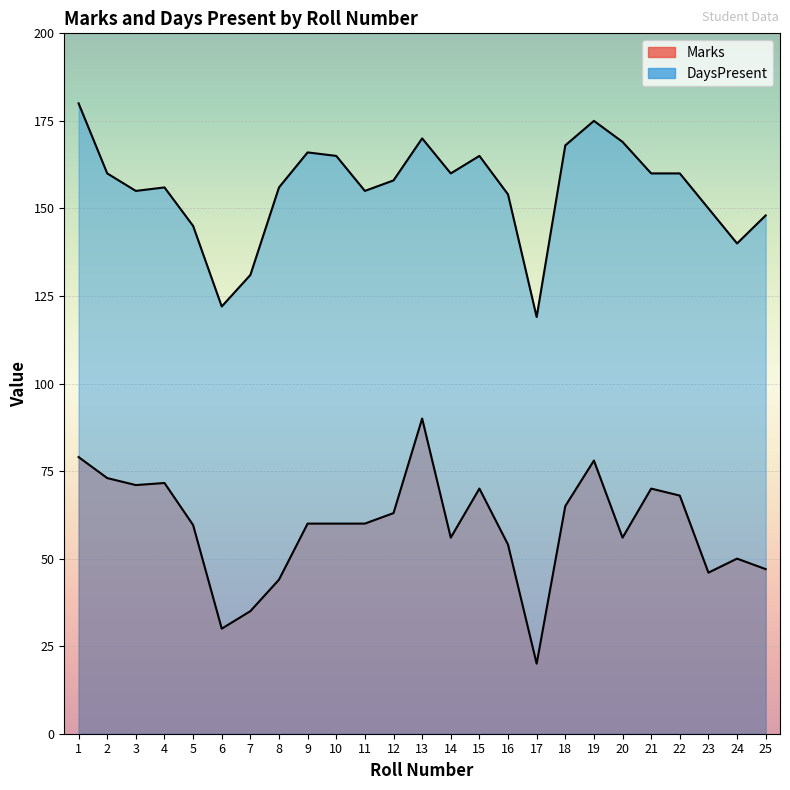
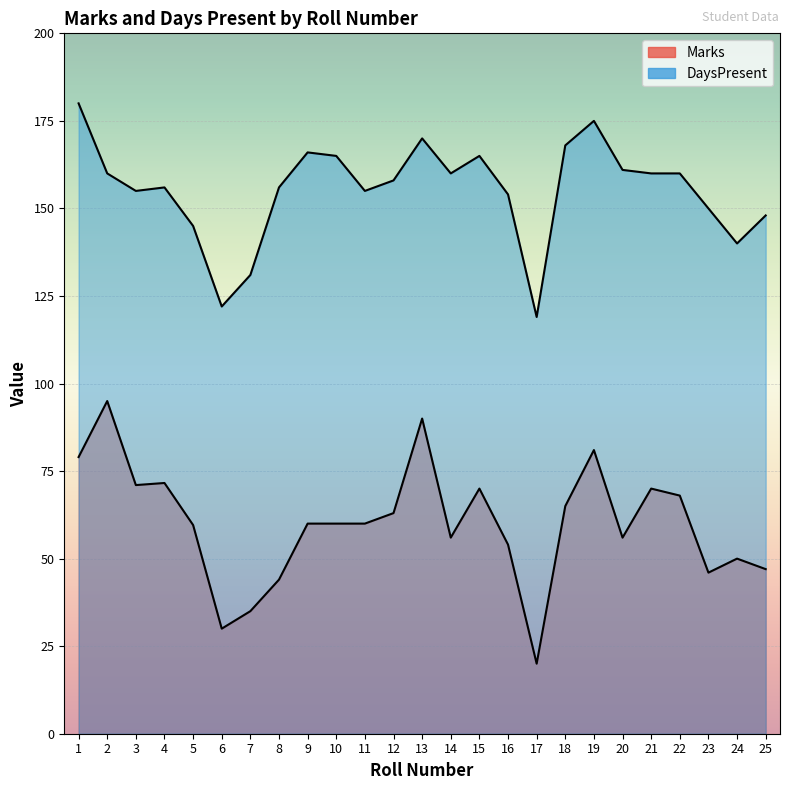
  {
    "Marks": {
      "1": 79,
-     "2": 73,
+     "2": 95,
      "3": 71,
      "4": 72,
      "5": 60,
      "6": 30,
      "7": 35,
      "8": 44,
      "9": 60,
      "10": 60,
      "11": 60,
      "12": 63,
      "13": 90,
      "14": 56,
      "15": 70,
      "16": 54,
      "17": 20,
      "18": 65,
-     "19": 78,
+     "19": 81,
      "20": 56,
      "21": 70,
      "22": 68,
      "23": 46,
      "24": 50,
      "25": 47
    },
    "DaysPresent": {
      "1": 180,
      "2": 160,
      "3": 155,
      "4": 156,
      "5": 145,
      "6": 122,
      "7": 131,
      "8": 156,
      "9": 166,
      "10": 165,
      "11": 155,
      "12": 158,
      "13": 170,
      "14": 160,
      "15": 165,
      "16": 154,
      "17": 119,
      "18": 168,
      "19": 175,
-     "20": 169,
+     "20": 161,
      "21": 160,
      "22": 160,
      "23": 150,
      "24": 140,
      "25": 148
    }
  }
